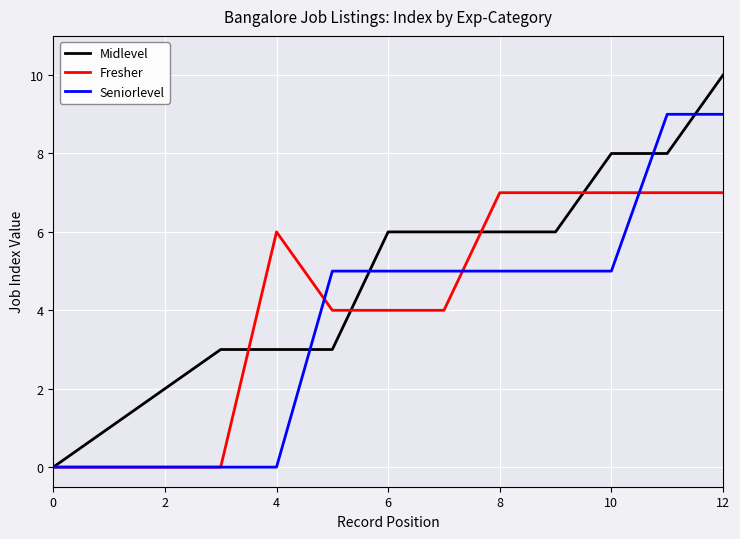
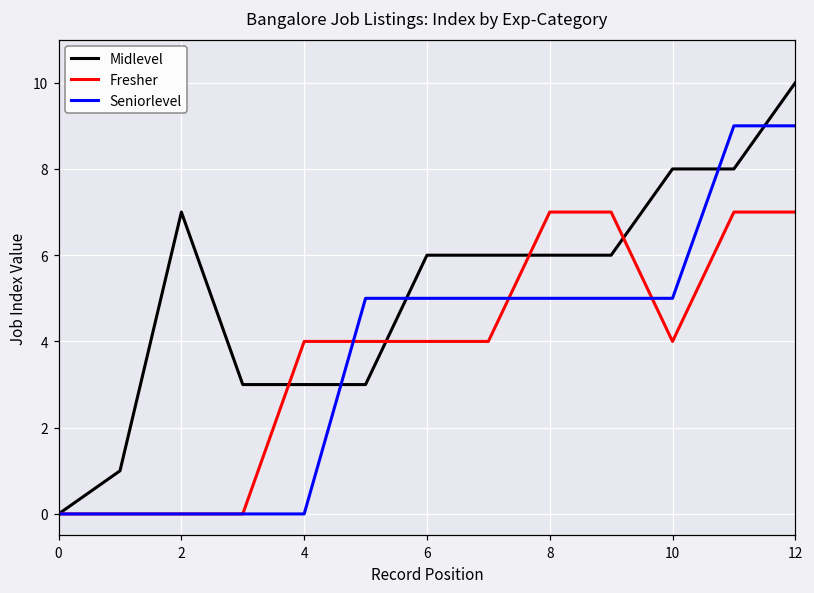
  {
    "Midlevel": {
-     "2": 2,
+     "2": 7,
      "4": 3,
      "8": 6,
      "10": 8,
      "12": 10
    },
    "Fresher": {
-     "4": 6,
+     "4": 4,
      "8": 7,
-     "10": 7,
+     "10": 4,
      "12": 7
    },
    "Seniorlevel": {
      "4": 0,
      "8": 5,
      "10": 5,
      "12": 9
    }
  }
